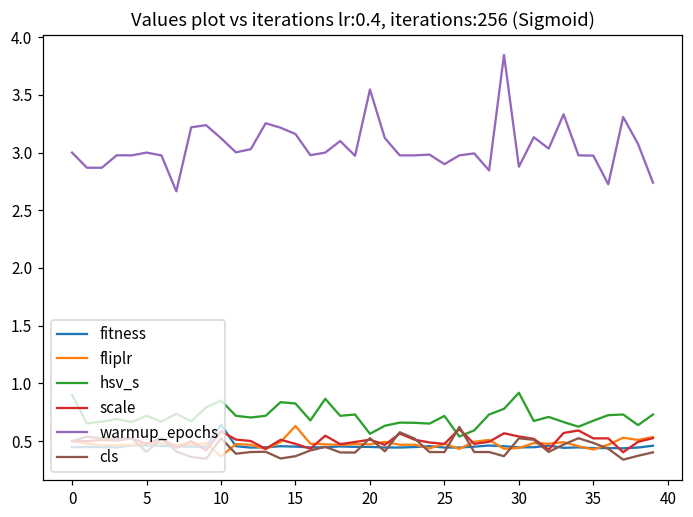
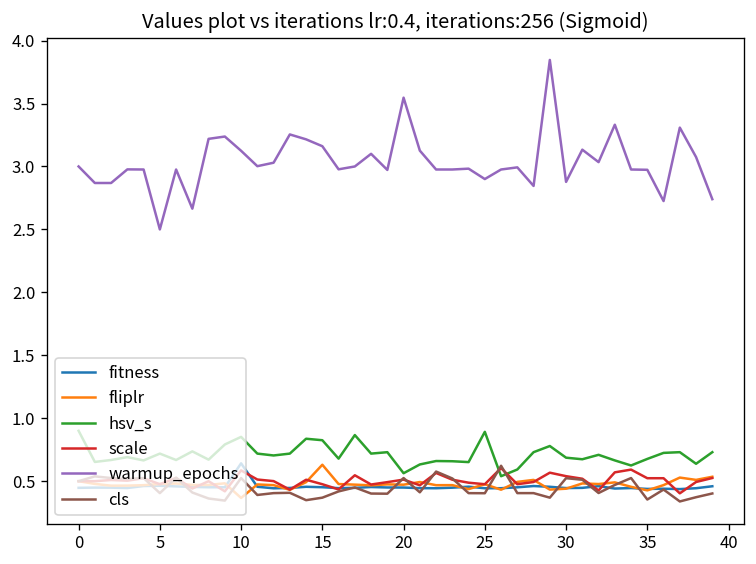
  {
    "fitness": {
      "25": 0.44
    },
    "fliplr": {
      "15": 0.63
    },
    "hsv_s": {
      "15": 0.83,
      "20": 0.56,
-     "25": 0.72,
-     "30": 0.92,
+     "25": 0.89,
+     "30": 0.69,
      "35": 0.68
    },
    "scale": {
      "35": 0.52
    },
    "warmup_epochs": {
      "0": 3.0,
-     "5": 3.0,
+     "5": 2.5,
      "10": 3.12,
      "15": 3.16,
      "20": 3.55,
      "25": 2.9,
      "30": 2.9,
      "35": 2.97
    },
    "cls": {
      "15": 0.37,
      "25": 0.40,
-     "35": 0.48
+     "35": 0.35
    }
  }
